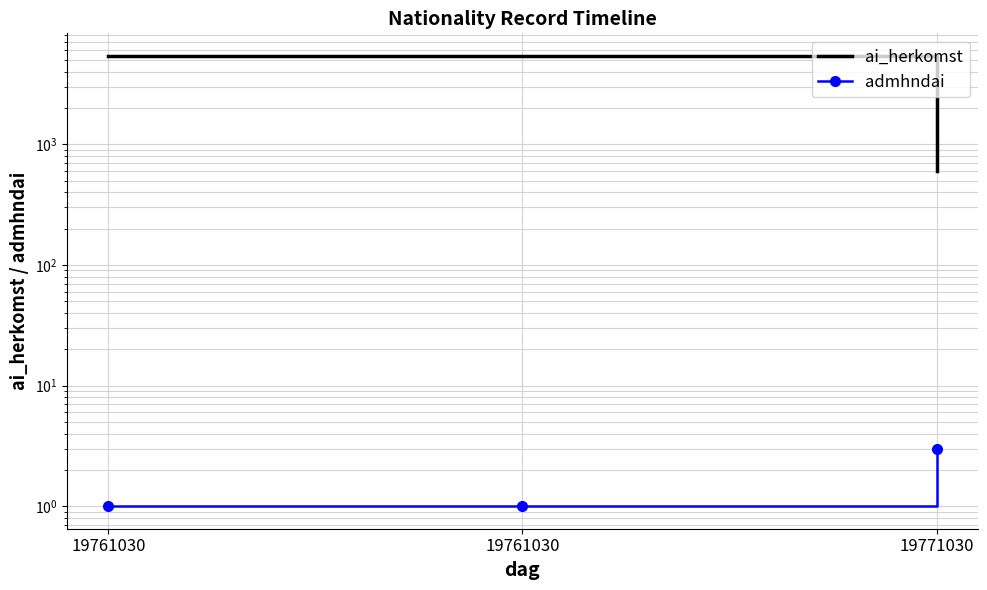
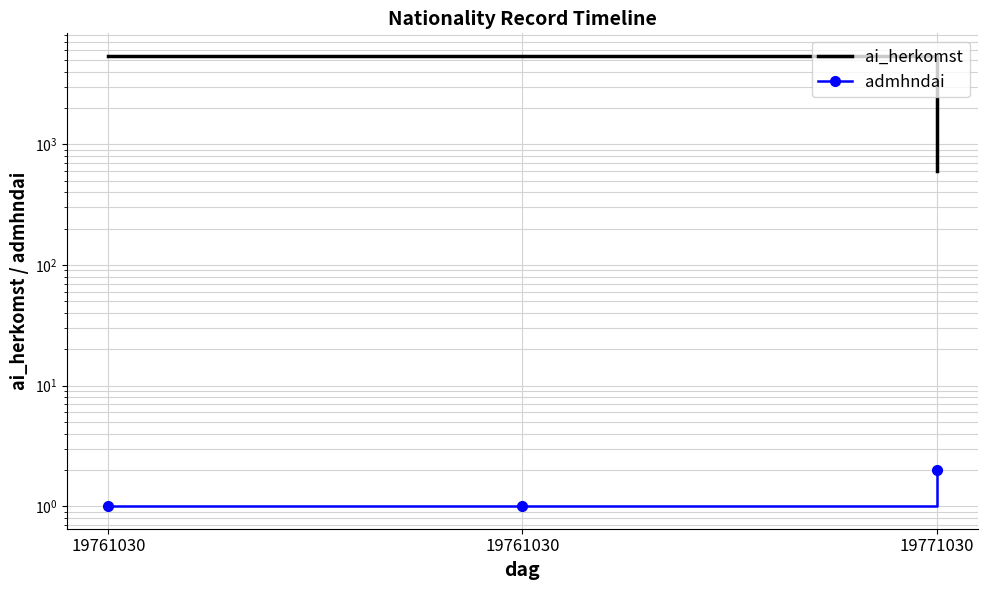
  {
    "ai_herkomst": {
      "19771030": 600
    },
    "admhndai": {
-     "19771030": 3
+     "19771030": 2
    }
  }
